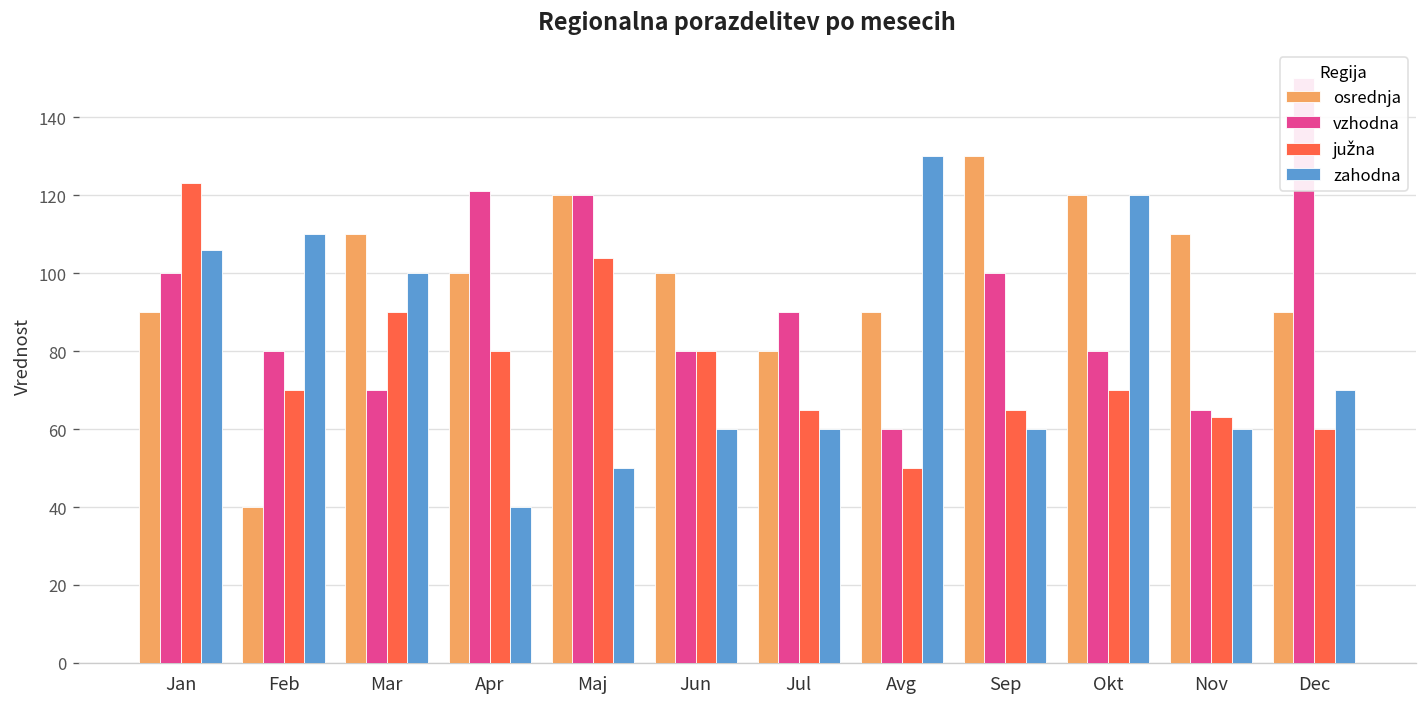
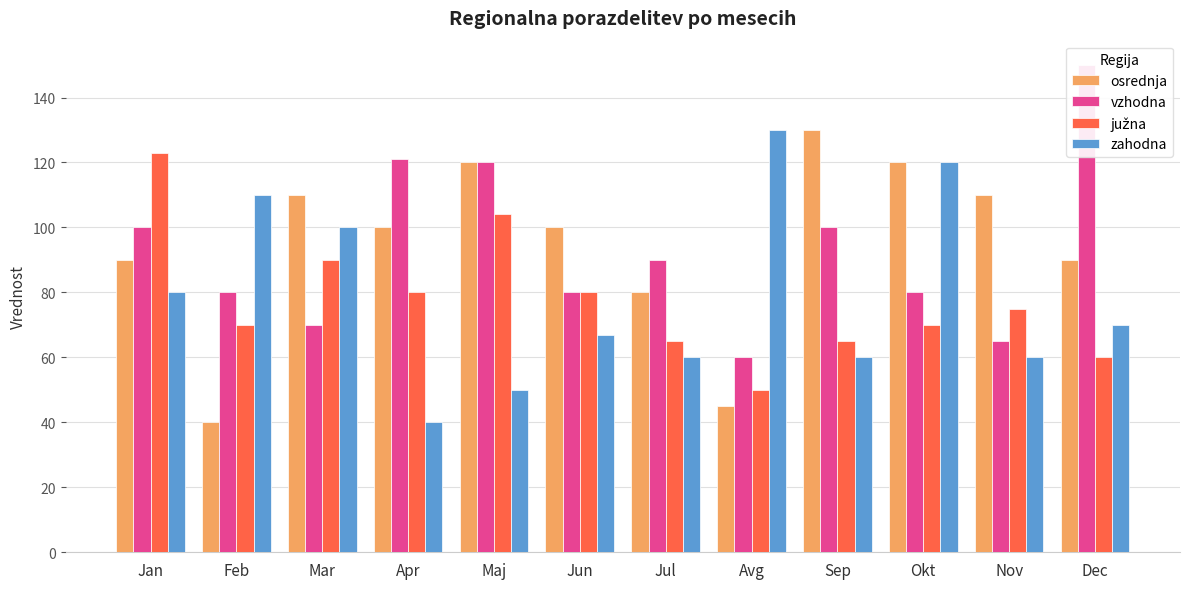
  {
    "osrednja": {
      "Jan": 90,
      "Feb": 40,
      "Mar": 110,
      "Apr": 100,
      "Maj": 120,
      "Jun": 100,
      "Jul": 80,
-     "Avg": 90,
+     "Avg": 45,
      "Sep": 130,
      "Okt": 120,
      "Nov": 110,
      "Dec": 90
    },
    "vzhodna": {
      "Jan": 100,
      "Feb": 80,
      "Mar": 70,
      "Apr": 121,
      "Maj": 120,
      "Jun": 80,
      "Jul": 90,
      "Avg": 60,
      "Sep": 100,
      "Okt": 80,
      "Nov": 65
    },
    "južna": {
      "Jan": 123,
      "Feb": 70,
      "Mar": 90,
      "Apr": 80,
      "Maj": 104,
      "Jun": 80,
      "Jul": 65,
      "Avg": 50,
      "Sep": 65,
      "Okt": 70,
-     "Nov": 63,
+     "Nov": 75,
      "Dec": 60
    },
    "zahodna": {
-     "Jan": 106,
+     "Jan": 80,
      "Feb": 110,
      "Mar": 100,
      "Apr": 40,
      "Maj": 50,
-     "Jun": 60,
+     "Jun": 67,
      "Jul": 60,
      "Avg": 130,
      "Sep": 60,
      "Okt": 120,
      "Nov": 60,
      "Dec": 70
    }
  }
